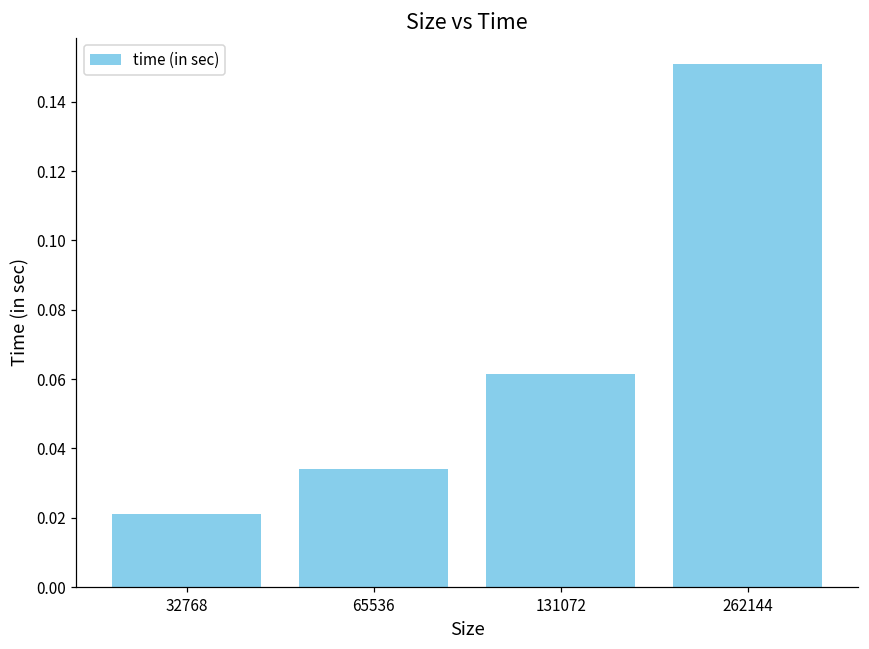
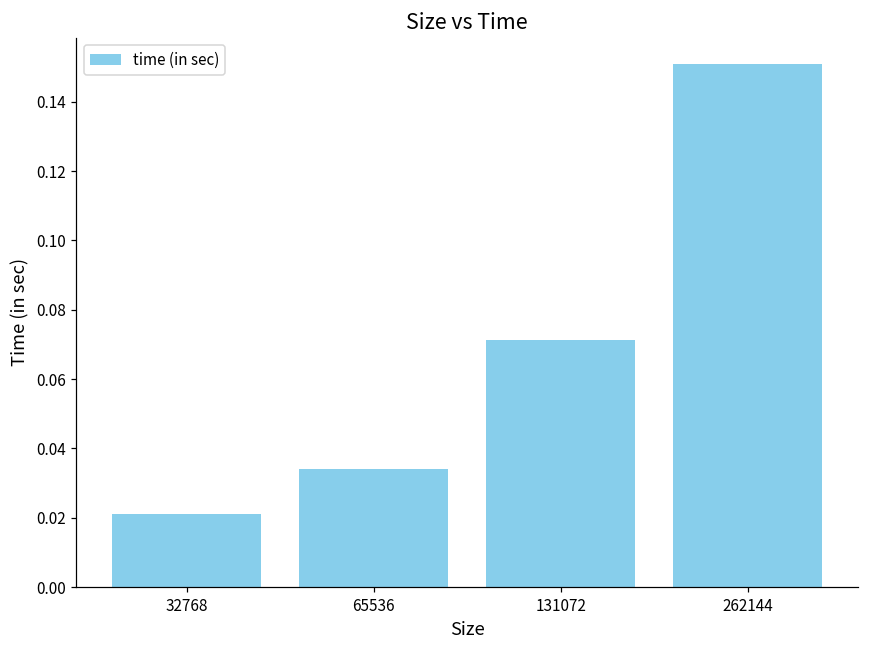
  {
    "32768": 0.021,
    "65536": 0.034,
-   "131072": 0.062,
+   "131072": 0.071,
    "262144": 0.151
  }
